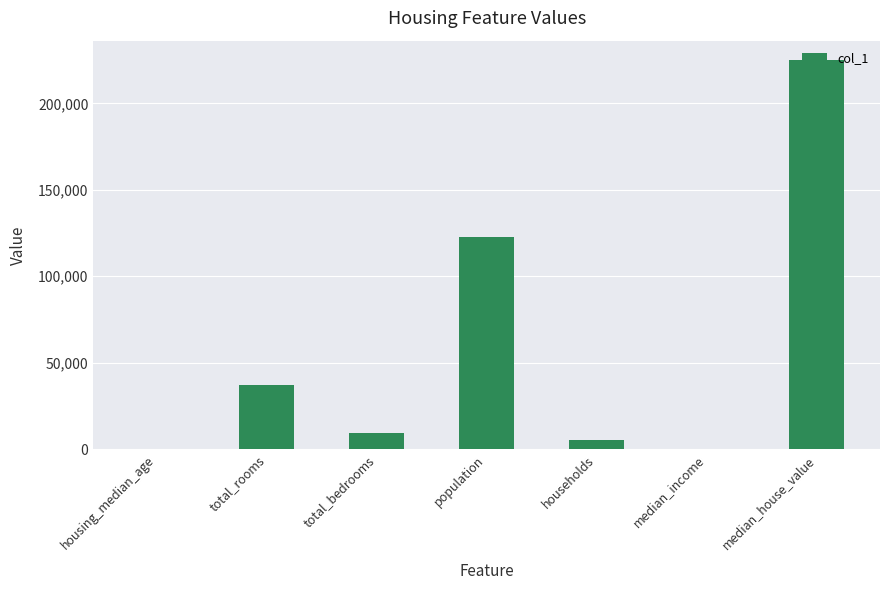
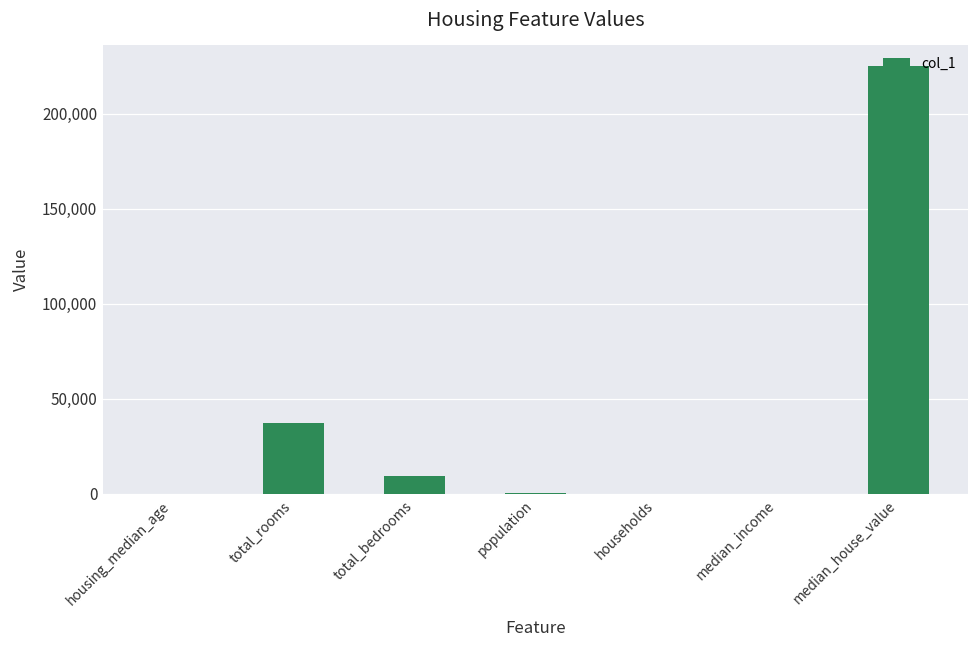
  {
    "total_rooms": "37,000",
    "total_bedrooms": "9,000",
-   "population": "123,000",
-   "households": "5,000",
+   "population": "0",
+   "households": "0",
    "median_house_value": "225,000"
  }
